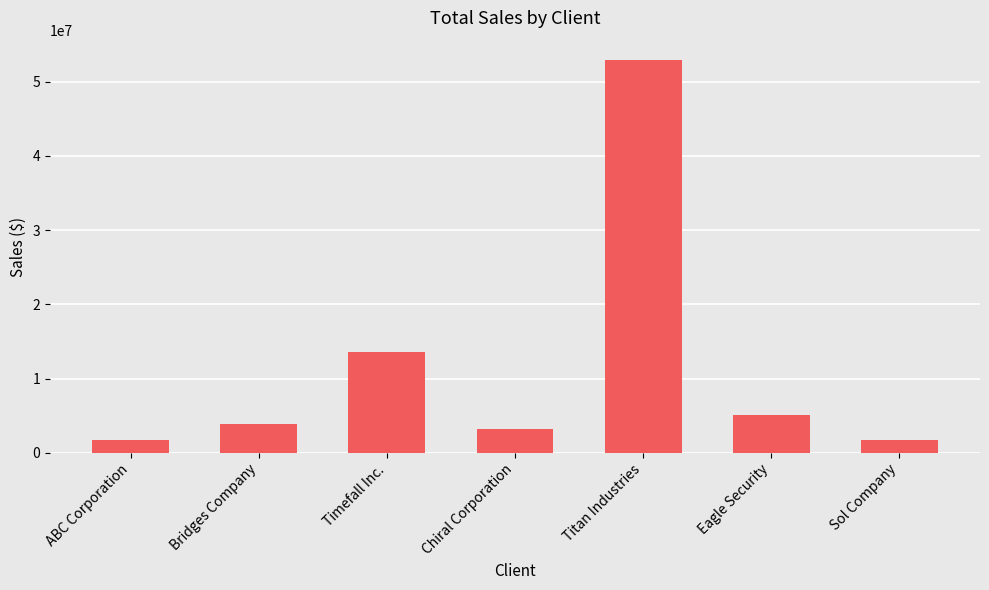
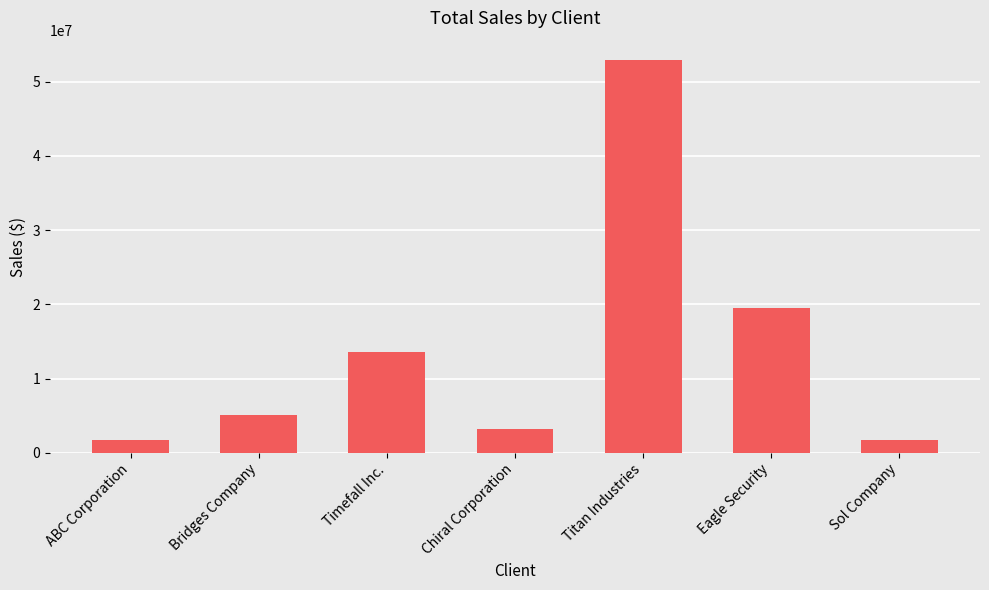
  {
    "ABC Corporation": 2000000,
-   "Bridges Company": 4000000,
+   "Bridges Company": 5000000,
    "Timefall Inc.": 14000000,
    "Chiral Corporation": 3000000,
    "Titan Industries": 53000000,
-   "Eagle Security": 5000000,
+   "Eagle Security": 19000000,
    "Sol Company": 2000000
  }
